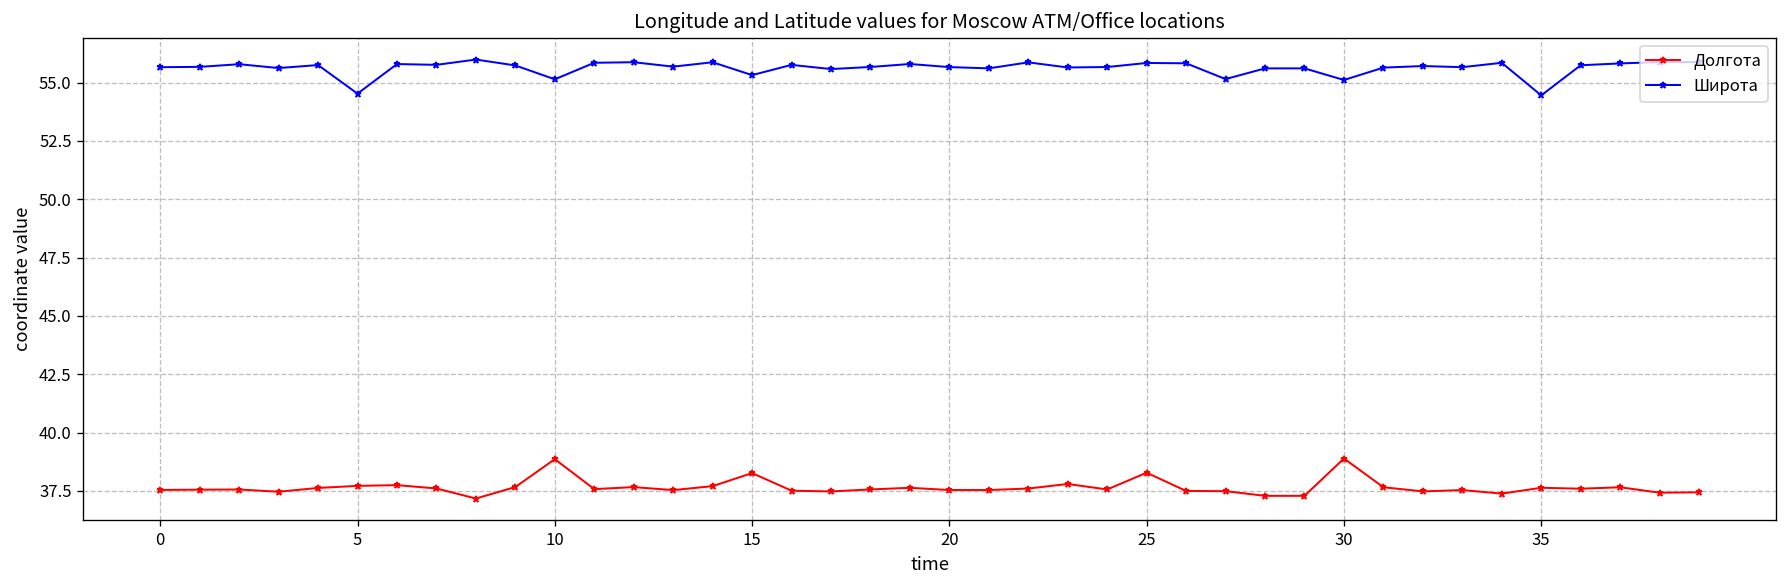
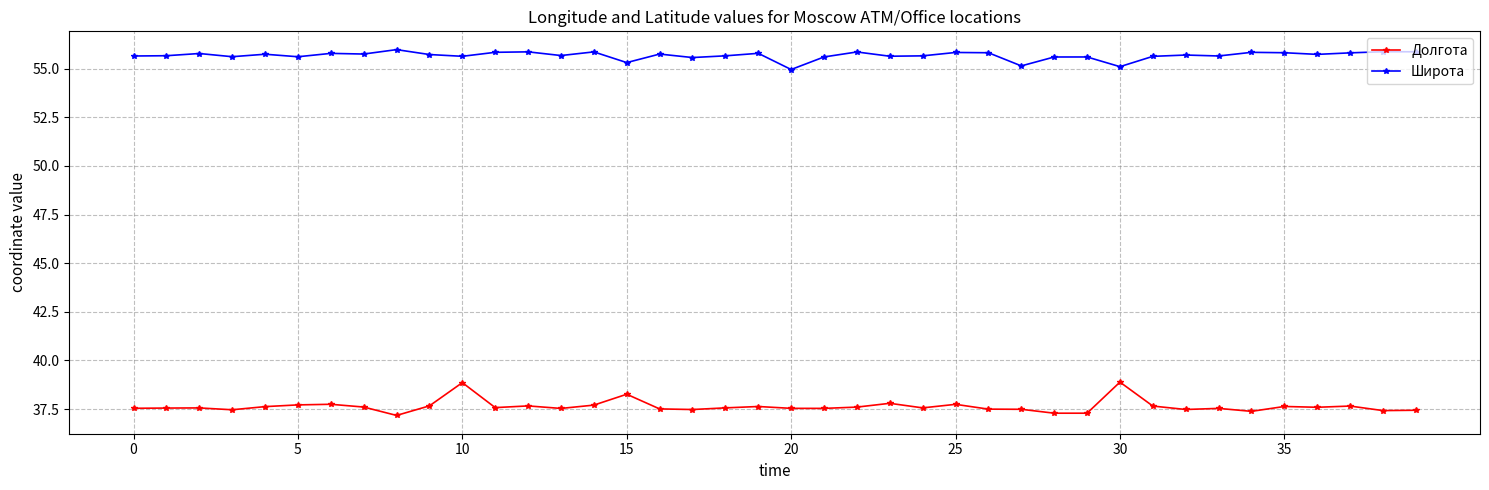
  {
    "Долгота": {
      "0": 37.5,
      "5": 37.7,
      "10": 38.9,
      "15": 38.3,
      "20": 37.5,
-     "25": 38.3,
+     "25": 37.7,
      "30": 38.9,
      "35": 37.6
    },
    "Широта": {
      "0": 55.7,
-     "5": 54.5,
-     "10": 55.1,
+     "5": 55.6,
+     "10": 55.6,
      "15": 55.3,
-     "20": 55.7,
+     "20": 55.0,
      "25": 55.8,
      "30": 55.1,
-     "35": 54.4
+     "35": 55.8
    }
  }
